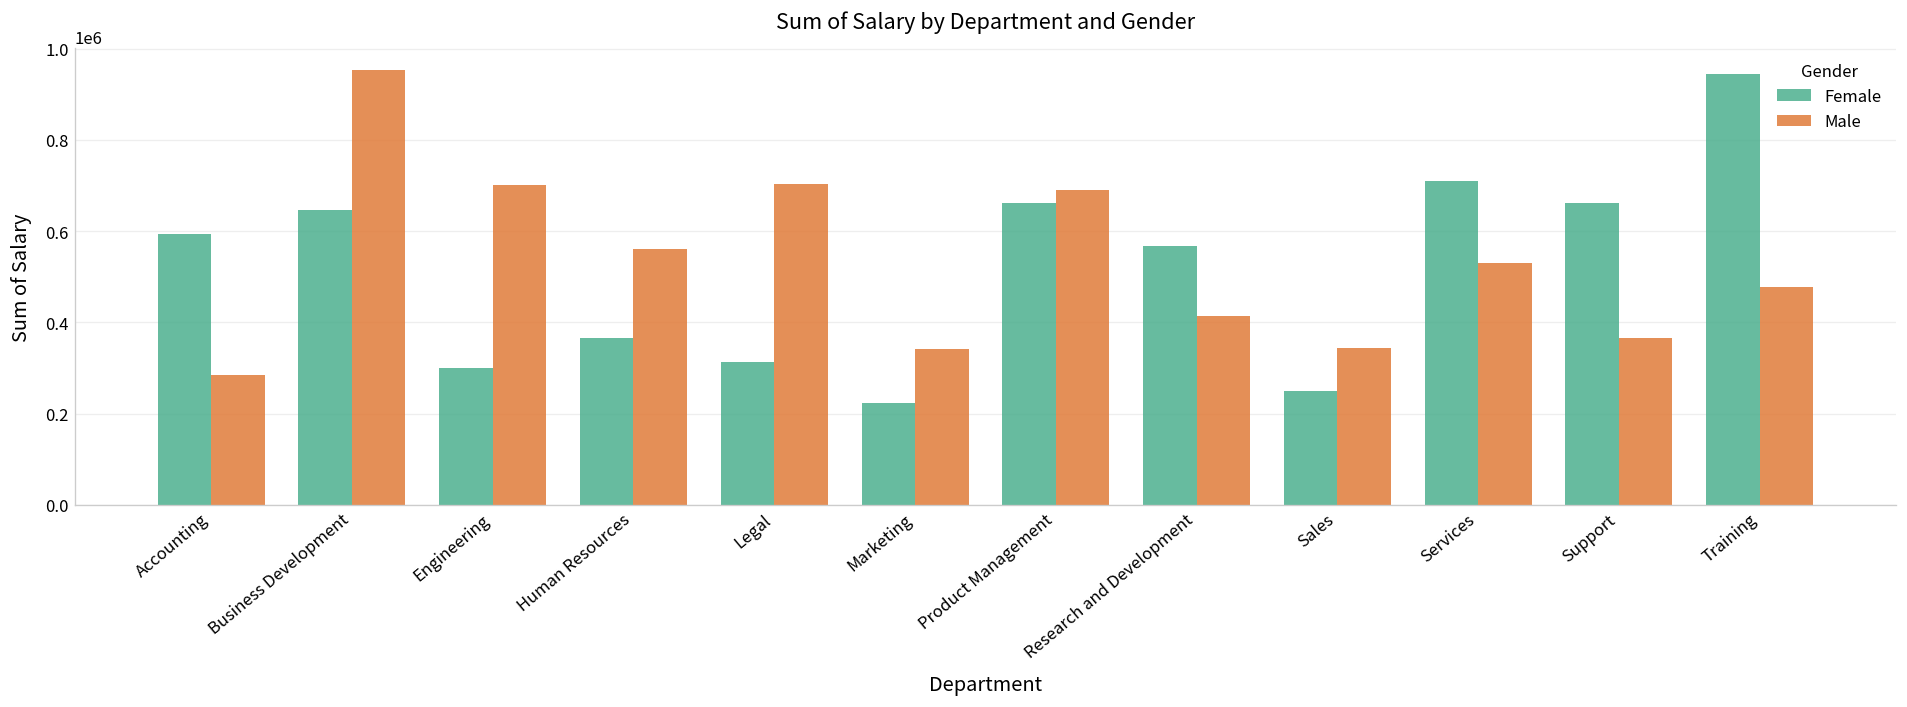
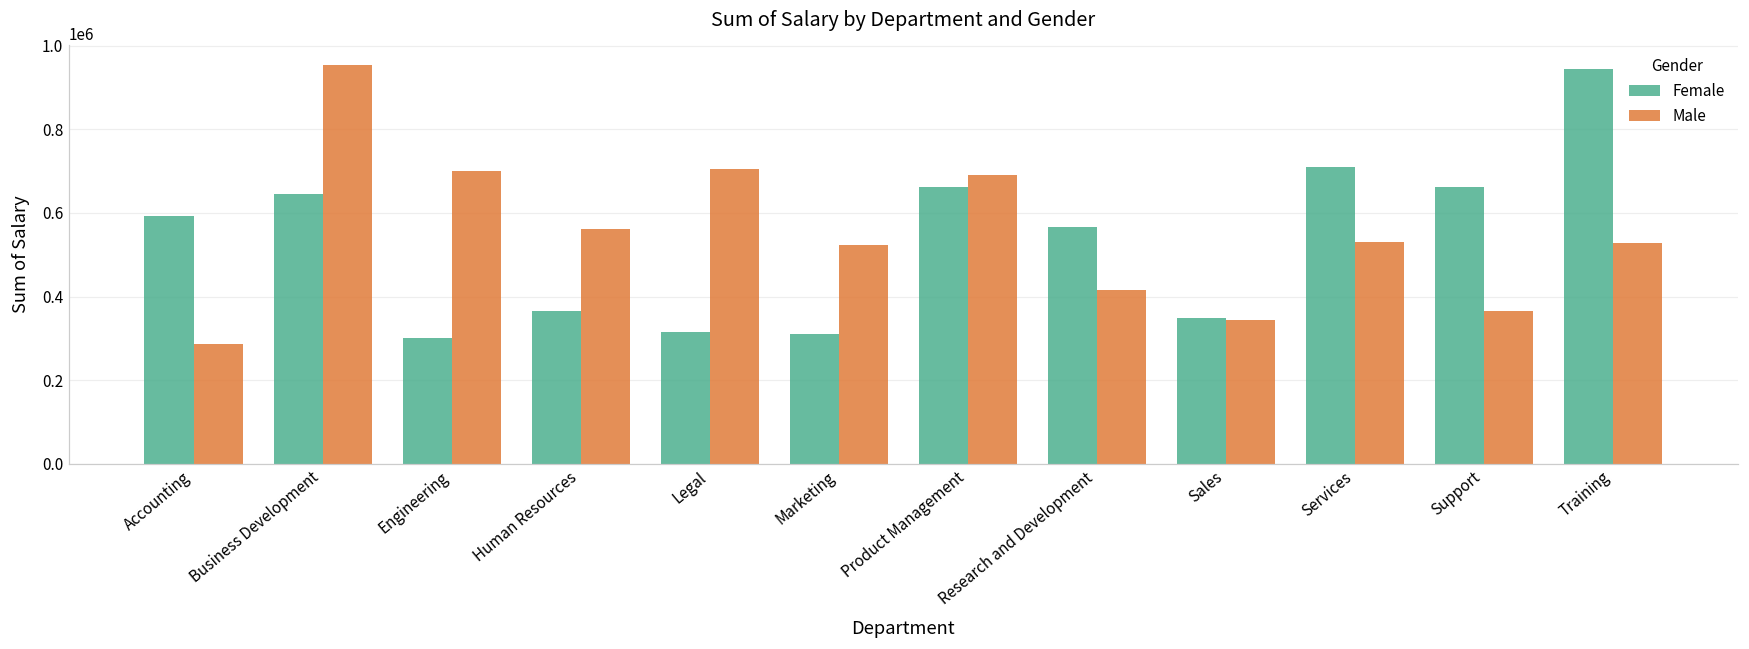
  {
    "Female": {
      "Accounting": 590000,
      "Business Development": 650000,
      "Engineering": 300000,
      "Human Resources": 360000,
      "Legal": 310000,
-     "Marketing": 220000,
+     "Marketing": 310000,
      "Product Management": 660000,
      "Research and Development": 570000,
-     "Sales": 250000,
+     "Sales": 350000,
      "Services": 710000,
      "Support": 660000,
      "Training": 940000
    },
    "Male": {
      "Accounting": 290000,
      "Business Development": 950000,
      "Engineering": 700000,
      "Human Resources": 560000,
      "Legal": 700000,
-     "Marketing": 340000,
+     "Marketing": 520000,
      "Product Management": 690000,
      "Research and Development": 420000,
      "Sales": 340000,
      "Services": 530000,
      "Support": 370000,
-     "Training": 480000
+     "Training": 530000
    }
  }
